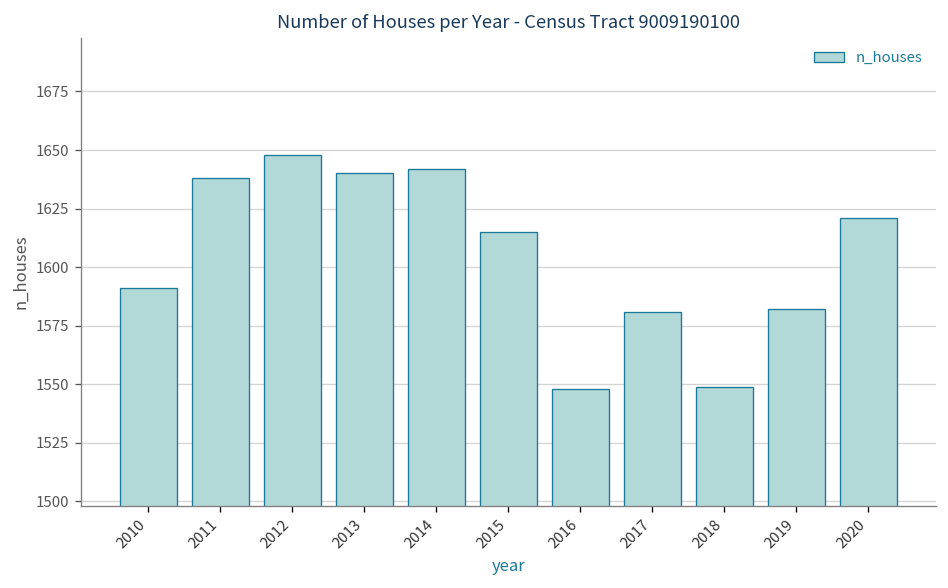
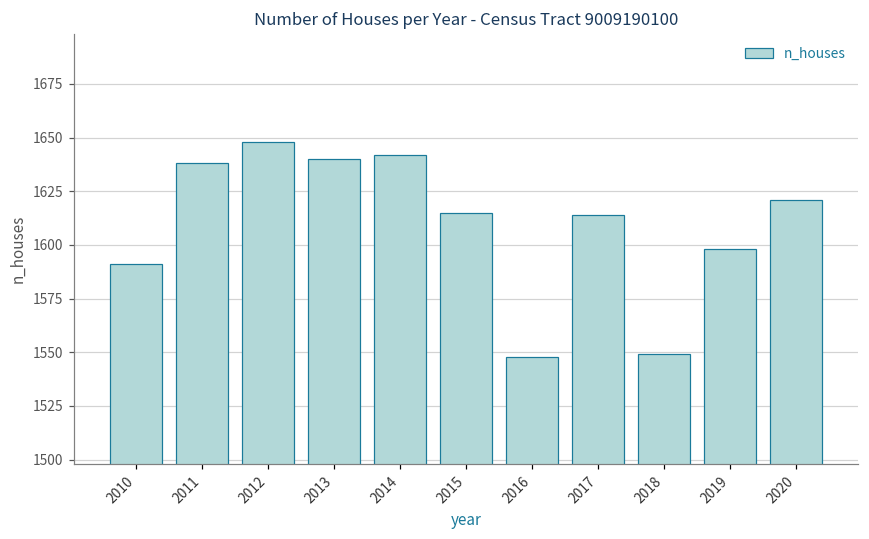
  {
    "2010": 1591,
    "2011": 1638,
    "2012": 1648,
    "2013": 1640,
    "2014": 1642,
    "2015": 1615,
    "2016": 1548,
-   "2017": 1581,
+   "2017": 1614,
    "2018": 1549,
-   "2019": 1582,
+   "2019": 1598,
    "2020": 1621
  }
